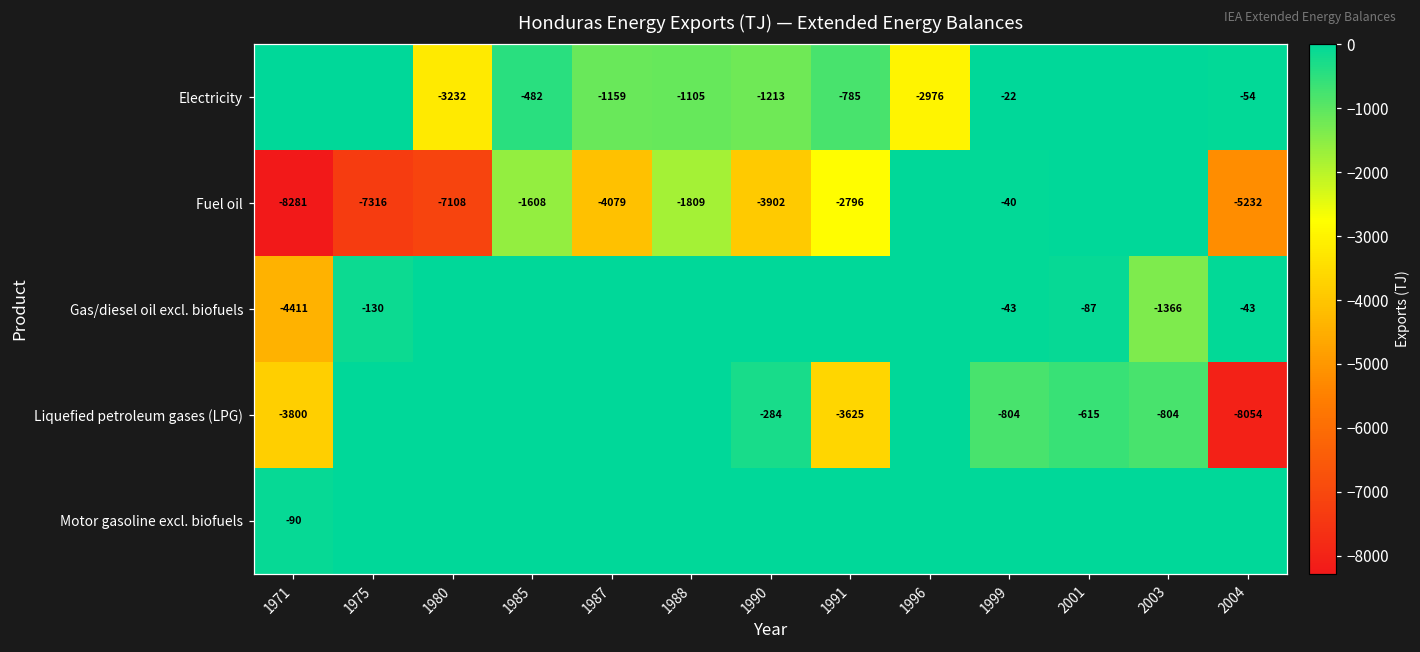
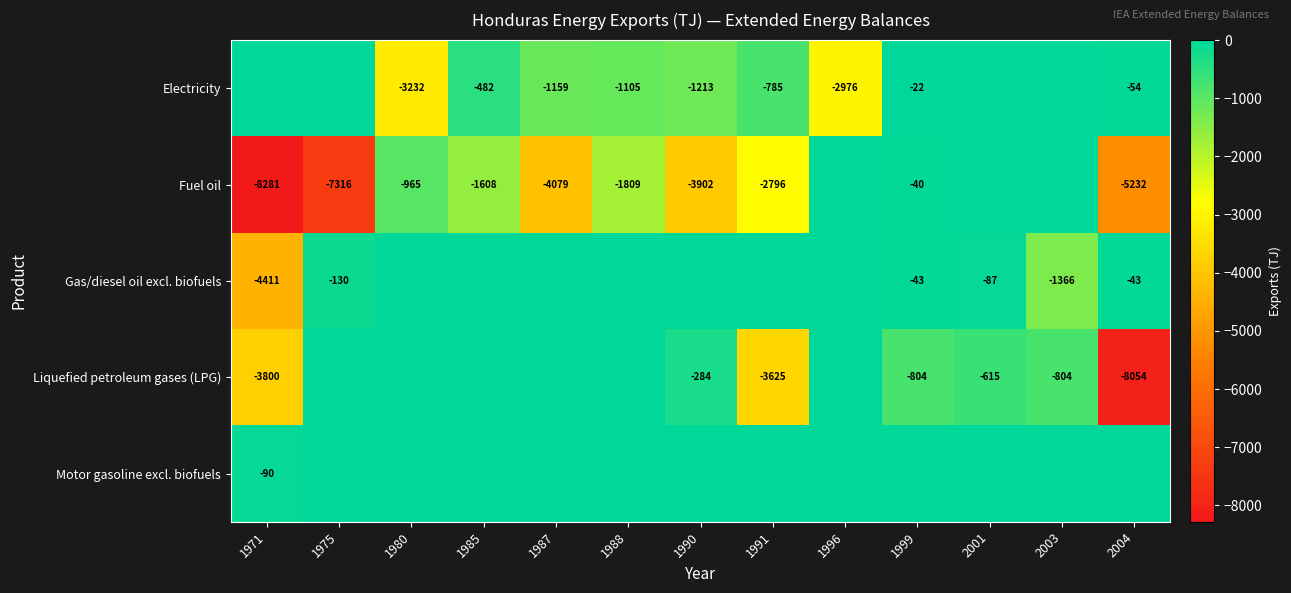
  {
    "Electricity": {
      "1980": -3232,
      "1985": -482,
      "1987": -1159,
      "1988": -1105,
      "1990": -1213,
      "1991": -785,
      "1996": -2976,
      "1999": -22,
      "2004": -54
    },
    "Fuel oil": {
      "1971": -8281,
      "1975": -7316,
-     "1980": -7108,
+     "1980": -965,
      "1985": -1608,
      "1987": -4079,
      "1988": -1809,
      "1990": -3902,
      "1991": -2796,
      "1999": -40,
      "2004": -5232
    },
    "Gas/diesel oil excl. biofuels": {
      "1971": -4411,
      "1975": -130,
      "1999": -43,
      "2001": -87,
      "2003": -1366,
      "2004": -43
    },
    "Liquefied petroleum gases (LPG)": {
      "1971": -3800,
      "1990": -284,
      "1991": -3625,
      "1999": -804,
      "2001": -615,
      "2003": -804,
      "2004": -8054
    },
    "Motor gasoline excl. biofuels": {
      "1971": -90
    }
  }
